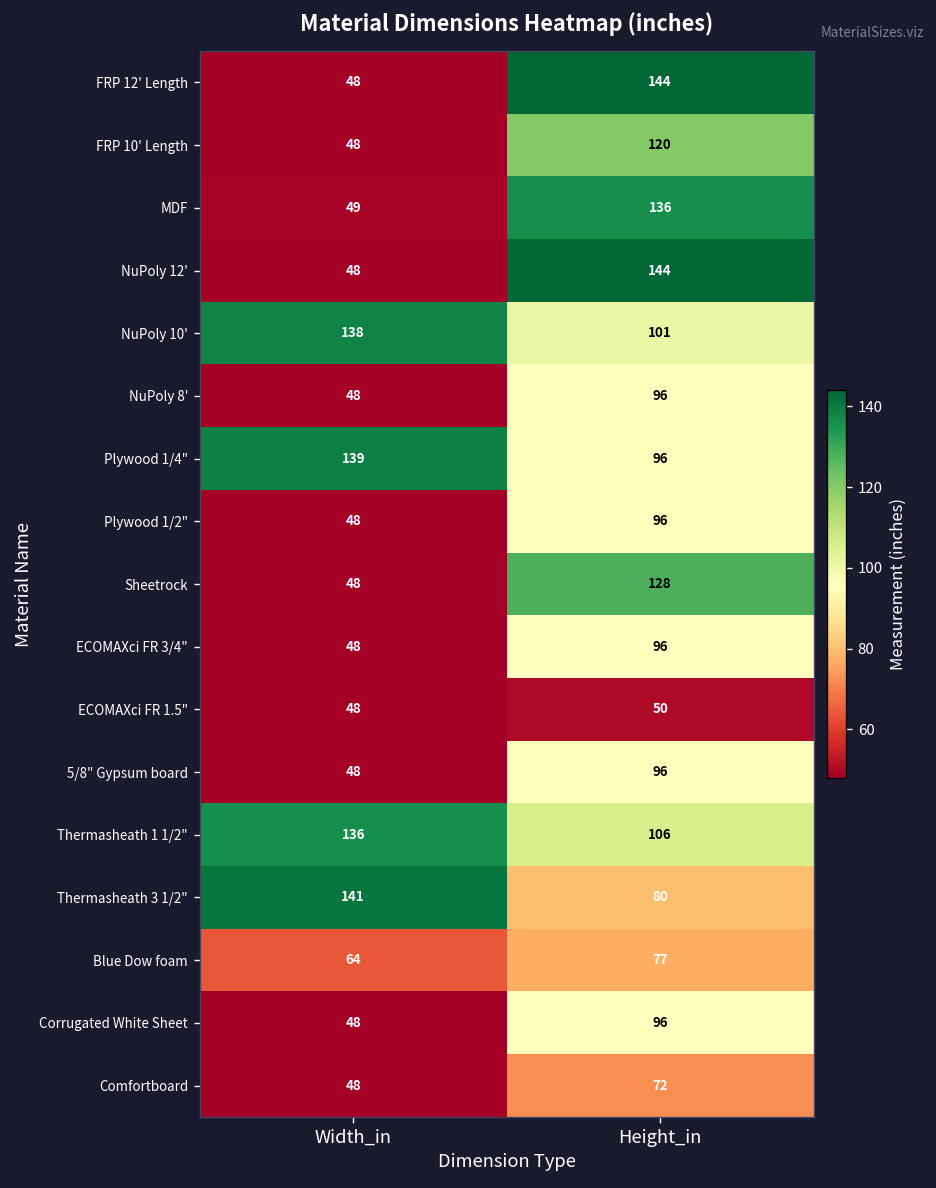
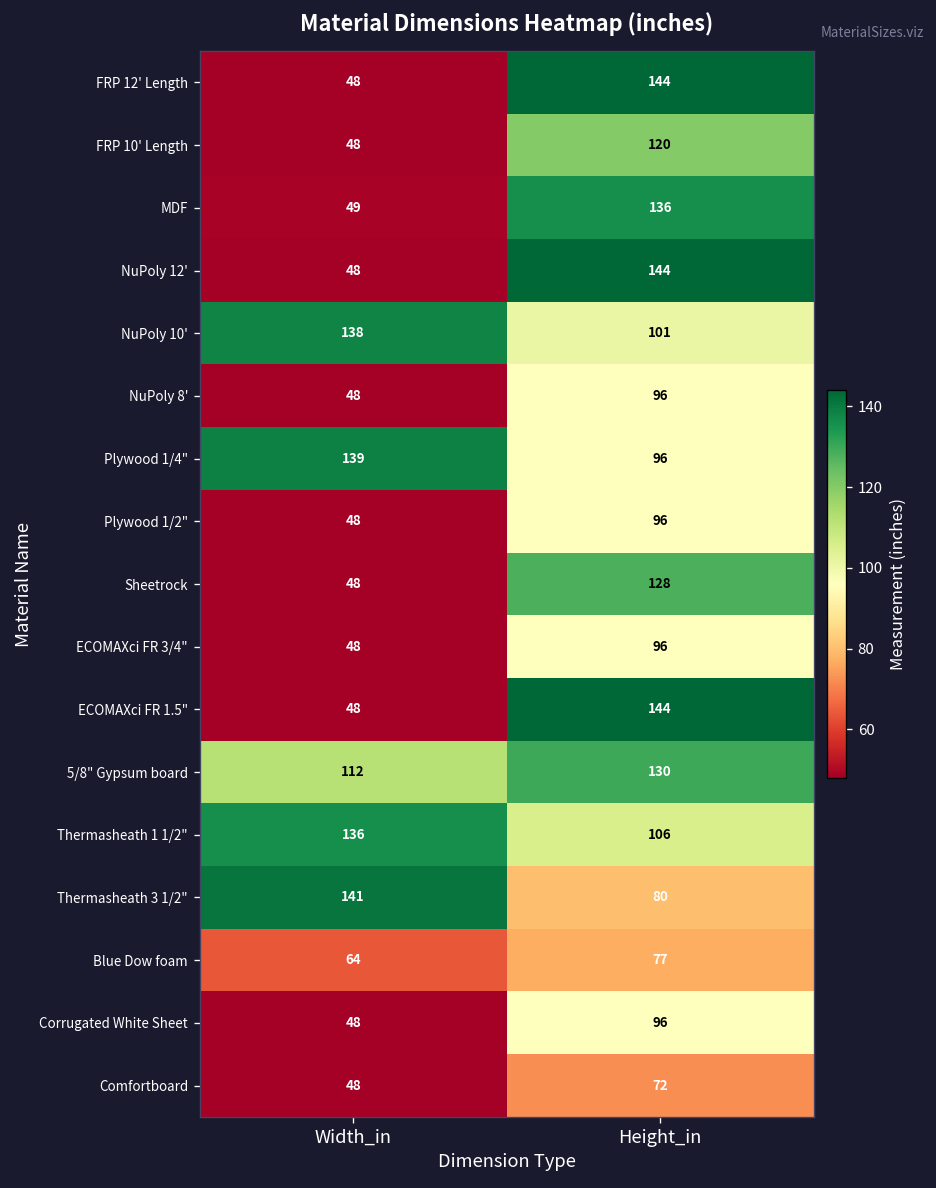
  {
    "FRP 12' Length": {
      "Width_in": 48,
      "Height_in": 144
    },
    "FRP 10' Length": {
      "Width_in": 48,
      "Height_in": 120
    },
    "MDF": {
      "Width_in": 49,
      "Height_in": 136
    },
    "NuPoly 12'": {
      "Width_in": 48,
      "Height_in": 144
    },
    "NuPoly 10'": {
      "Width_in": 138,
      "Height_in": 101
    },
    "NuPoly 8'": {
      "Width_in": 48,
      "Height_in": 96
    },
    "Plywood 1/4\"": {
      "Width_in": 139,
      "Height_in": 96
    },
    "Plywood 1/2\"": {
      "Width_in": 48,
      "Height_in": 96
    },
    "Sheetrock": {
      "Width_in": 48,
      "Height_in": 128
    },
    "ECOMAXci FR 3/4\"": {
      "Width_in": 48,
      "Height_in": 96
    },
    "ECOMAXci FR 1.5\"": {
      "Width_in": 48,
-     "Height_in": 50
+     "Height_in": 144
    },
    "5/8\" Gypsum board": {
-     "Width_in": 48,
-     "Height_in": 96
+     "Width_in": 112,
+     "Height_in": 130
    },
    "Thermasheath 1 1/2\"": {
      "Width_in": 136,
      "Height_in": 106
    },
    "Thermasheath 3 1/2\"": {
      "Width_in": 141,
      "Height_in": 80
    },
    "Blue Dow foam": {
      "Width_in": 64,
      "Height_in": 77
    },
    "Corrugated White Sheet": {
      "Width_in": 48,
      "Height_in": 96
    },
    "Comfortboard": {
      "Width_in": 48,
      "Height_in": 72
    }
  }
